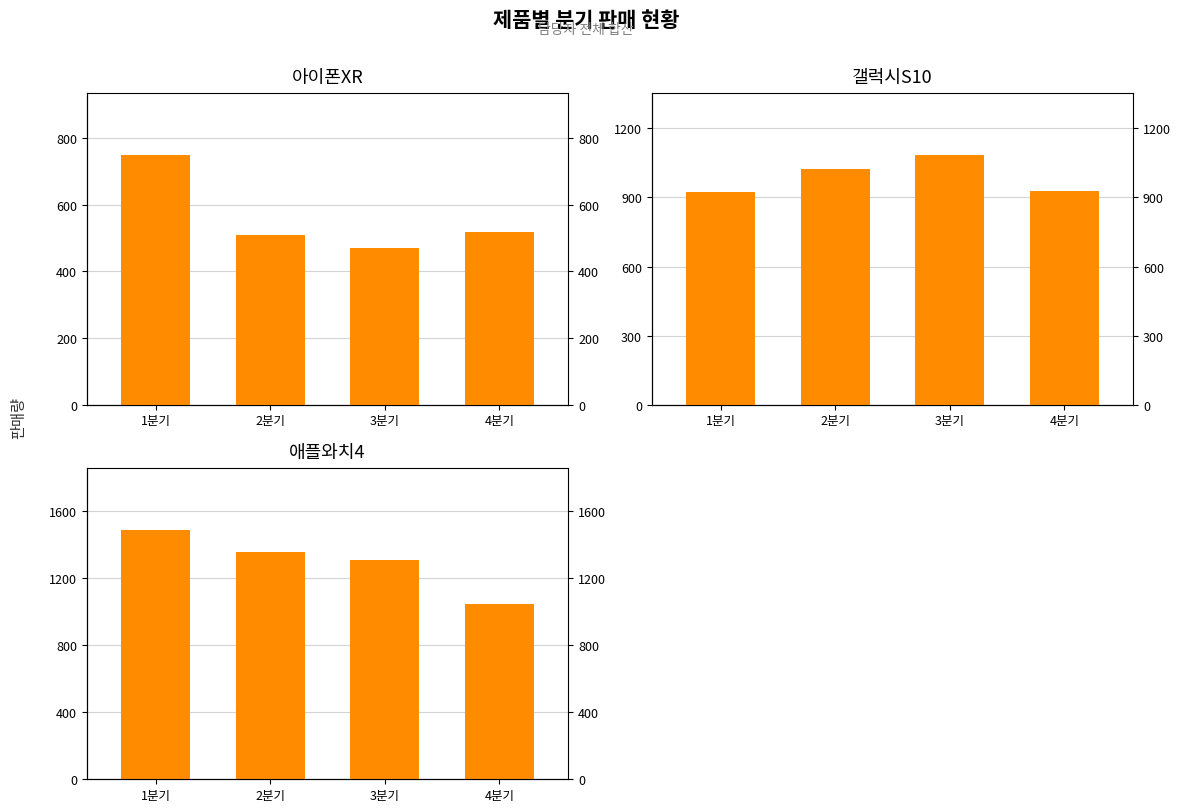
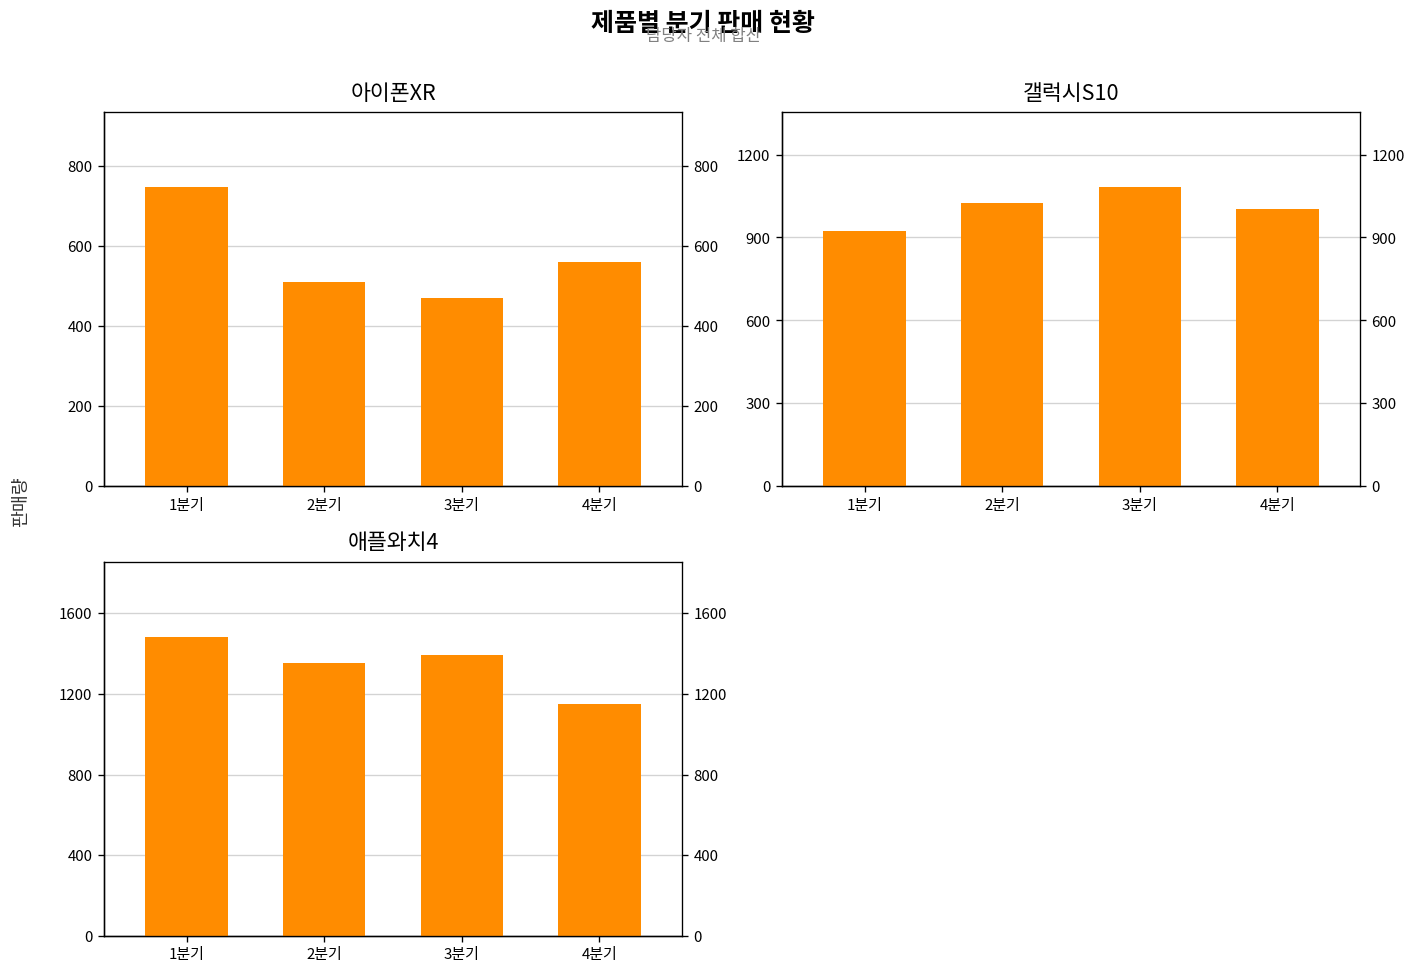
  {
    "아이폰XR": {
      "1분기": 750,
      "2분기": 510,
      "3분기": 470,
-     "4분기": 520
+     "4분기": 560
    },
    "갤럭시S10": {
      "1분기": 920,
      "2분기": 1020,
      "3분기": 1080,
-     "4분기": 930
+     "4분기": 1000
    },
    "애플와치4": {
      "1분기": 1490,
      "2분기": 1360,
-     "3분기": 1310,
-     "4분기": 1050
+     "3분기": 1400,
+     "4분기": 1150
    }
  }
